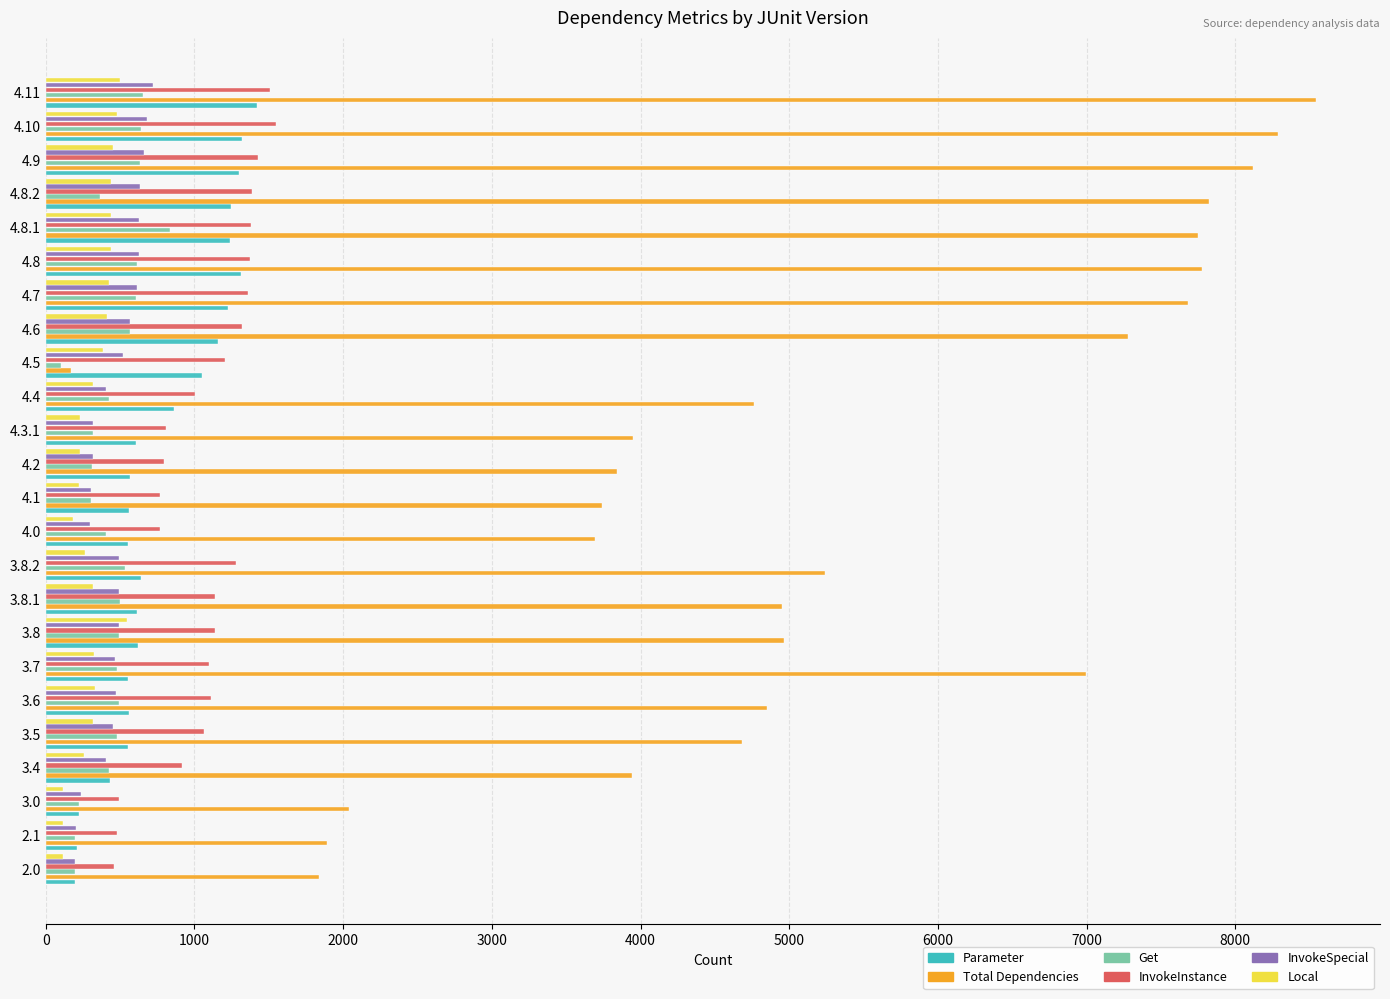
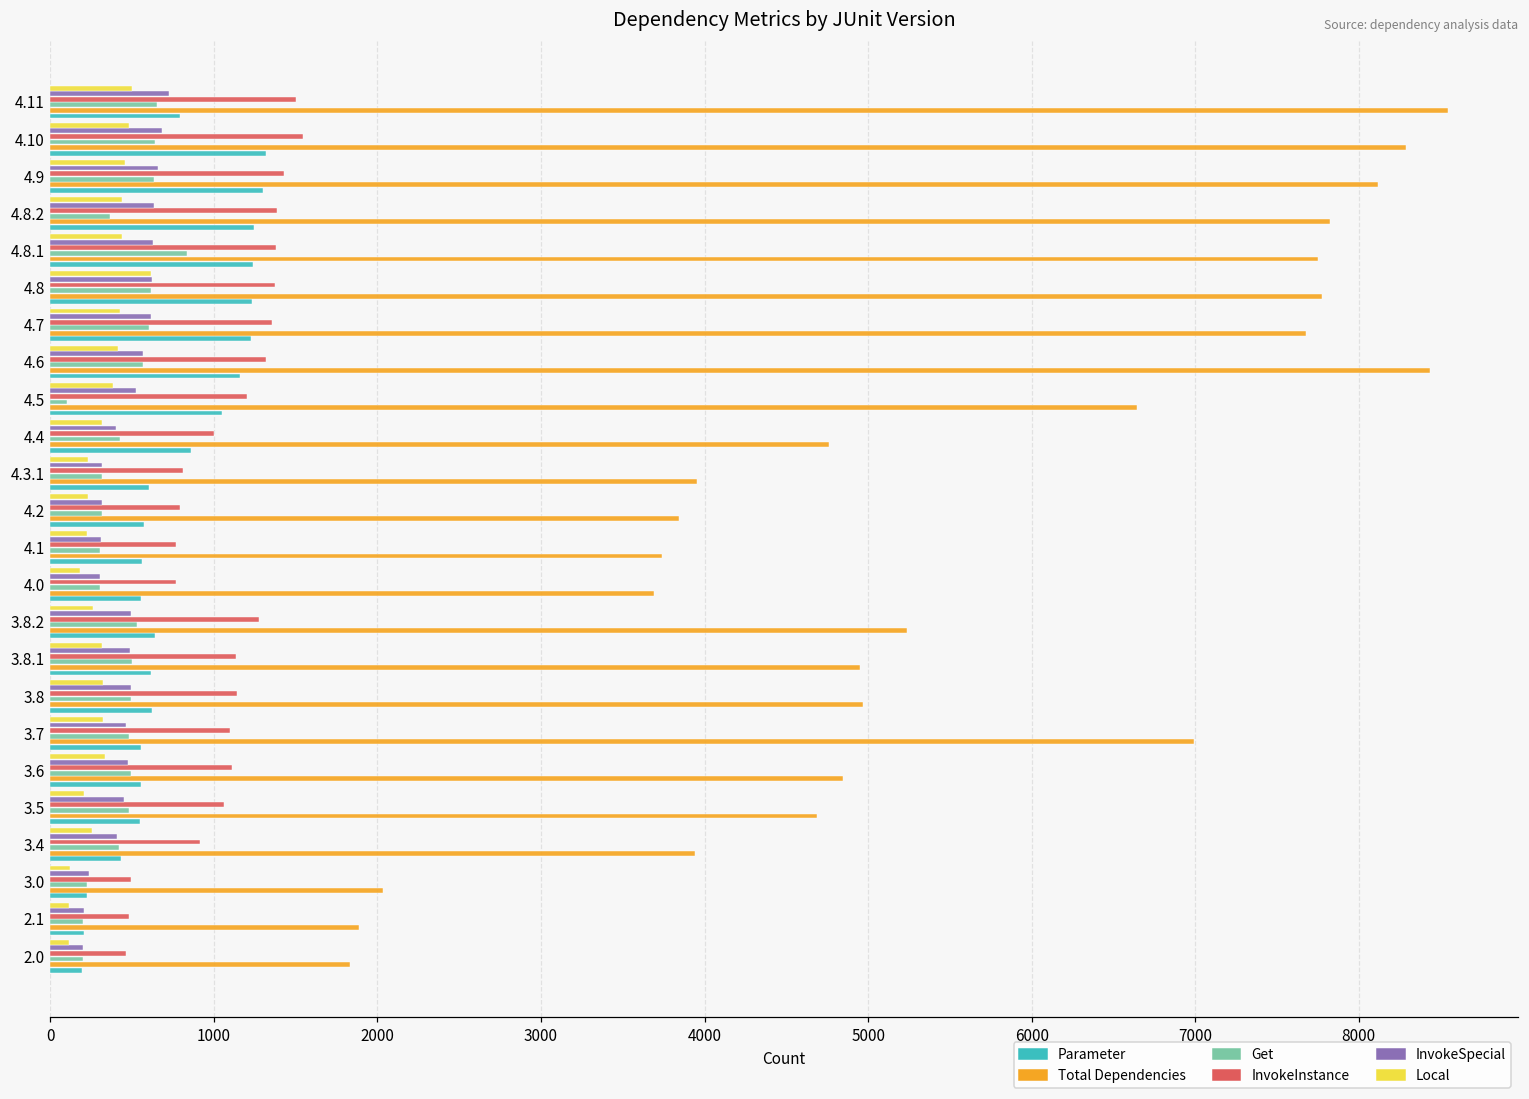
  {
    "Parameter": {
-     "4.11": 1420,
+     "4.11": 790,
      "4.10": 1320,
      "4.9": 1300,
      "4.8.2": 1250,
      "4.8.1": 1240,
-     "4.8": 1310,
+     "4.8": 1240,
      "4.7": 1230,
      "4.6": 1160,
      "4.5": 1050,
      "4.4": 860,
      "4.3.1": 610,
      "4.2": 570,
      "4.1": 560,
      "4.0": 550,
      "3.8.2": 640,
      "3.8.1": 610,
      "3.8": 620,
      "3.7": 550,
      "3.6": 560,
      "3.5": 550,
      "3.4": 430,
      "3.0": 220,
      "2.1": 210,
      "2.0": 200
    },
    "Total Dependencies": {
      "4.11": 8550,
      "4.10": 8290,
      "4.9": 8120,
      "4.8.2": 7820,
      "4.8.1": 7750,
      "4.8": 7780,
      "4.7": 7680,
-     "4.6": 7280,
-     "4.5": 170,
+     "4.6": 8430,
+     "4.5": 6640,
      "4.4": 4760,
      "4.3.1": 3950,
      "4.2": 3840,
      "4.1": 3740,
      "4.0": 3690,
      "3.8.2": 5240,
      "3.8.1": 4950,
      "3.8": 4970,
      "3.7": 7000,
      "3.6": 4850,
      "3.5": 4690,
      "3.4": 3940,
      "3.0": 2040,
      "2.1": 1890,
      "2.0": 1840
    },
    "Get": {
      "4.11": 650,
      "4.10": 640,
      "4.9": 640,
      "4.8.2": 370,
      "4.8.1": 830,
      "4.8": 610,
      "4.7": 610,
      "4.6": 560,
      "4.5": 100,
      "4.4": 430,
      "4.3.1": 320,
      "4.2": 310,
      "4.1": 310,
-     "4.0": 400,
+     "4.0": 300,
      "3.8.2": 530,
      "3.8.1": 500,
      "3.8": 490,
      "3.7": 480,
      "3.6": 490,
      "3.5": 480,
      "3.4": 420,
      "3.0": 220,
      "2.1": 200,
      "2.0": 200
    },
    "InvokeInstance": {
      "4.11": 1510,
      "4.10": 1550,
      "4.9": 1430,
      "4.8.2": 1390,
      "4.8.1": 1380,
      "4.8": 1380,
      "4.7": 1360,
      "4.6": 1320,
      "4.5": 1200,
      "4.4": 1000,
      "4.3.1": 810,
      "4.2": 800,
      "4.1": 770,
      "4.0": 770,
      "3.8.2": 1280,
      "3.8.1": 1140,
      "3.8": 1140,
      "3.7": 1100,
      "3.6": 1110,
      "3.5": 1060,
      "3.4": 920,
      "3.0": 490,
      "2.1": 480,
      "2.0": 460
    },
    "InvokeSpecial": {
      "4.11": 720,
      "4.10": 680,
      "4.9": 660,
      "4.8.2": 630,
      "4.8.1": 630,
      "4.8": 620,
      "4.7": 610,
      "4.6": 570,
      "4.5": 520,
      "4.4": 400,
      "4.3.1": 320,
      "4.2": 320,
      "4.1": 310,
      "4.0": 300,
      "3.8.2": 490,
      "3.8.1": 490,
      "3.8": 490,
      "3.7": 470,
      "3.6": 470,
      "3.5": 450,
      "3.4": 410,
      "3.0": 240,
      "2.1": 210,
      "2.0": 200
    },
    "Local": {
      "4.11": 500,
      "4.10": 480,
      "4.9": 460,
      "4.8.2": 440,
      "4.8.1": 440,
-     "4.8": 440,
+     "4.8": 620,
      "4.7": 430,
      "4.6": 420,
      "4.5": 380,
      "4.4": 320,
      "4.3.1": 230,
      "4.2": 230,
      "4.1": 230,
      "4.0": 180,
      "3.8.2": 260,
      "3.8.1": 320,
-     "3.8": 550,
+     "3.8": 320,
      "3.7": 320,
      "3.6": 330,
-     "3.5": 320,
+     "3.5": 210,
      "3.4": 260,
      "3.0": 120,
      "2.1": 120,
      "2.0": 110
    }
  }
